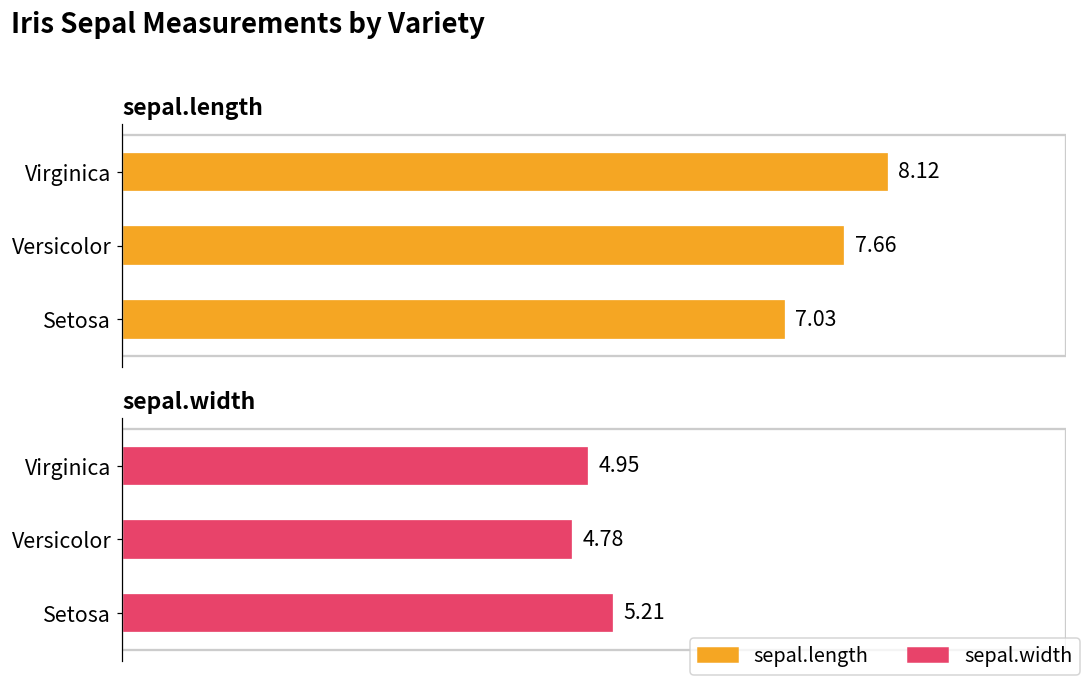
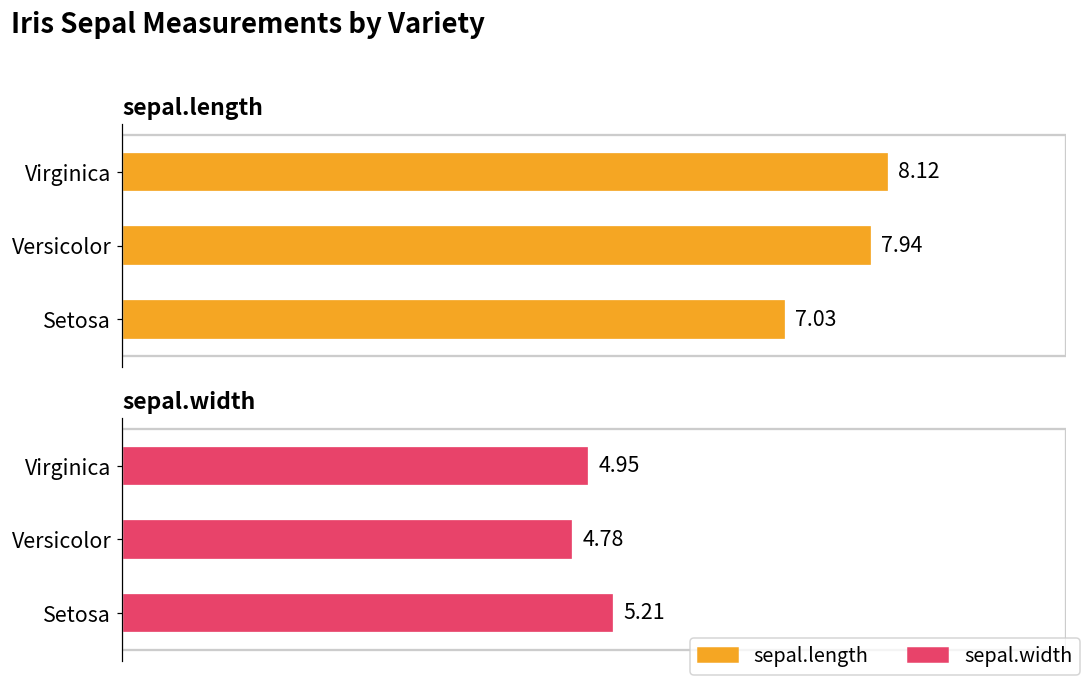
  {
    "sepal.length": {
      "Virginica": 8.12,
-     "Versicolor": 7.66,
+     "Versicolor": 7.94,
      "Setosa": 7.03
    },
    "sepal.width": {
      "Virginica": 4.95,
      "Versicolor": 4.78,
      "Setosa": 5.21
    }
  }
